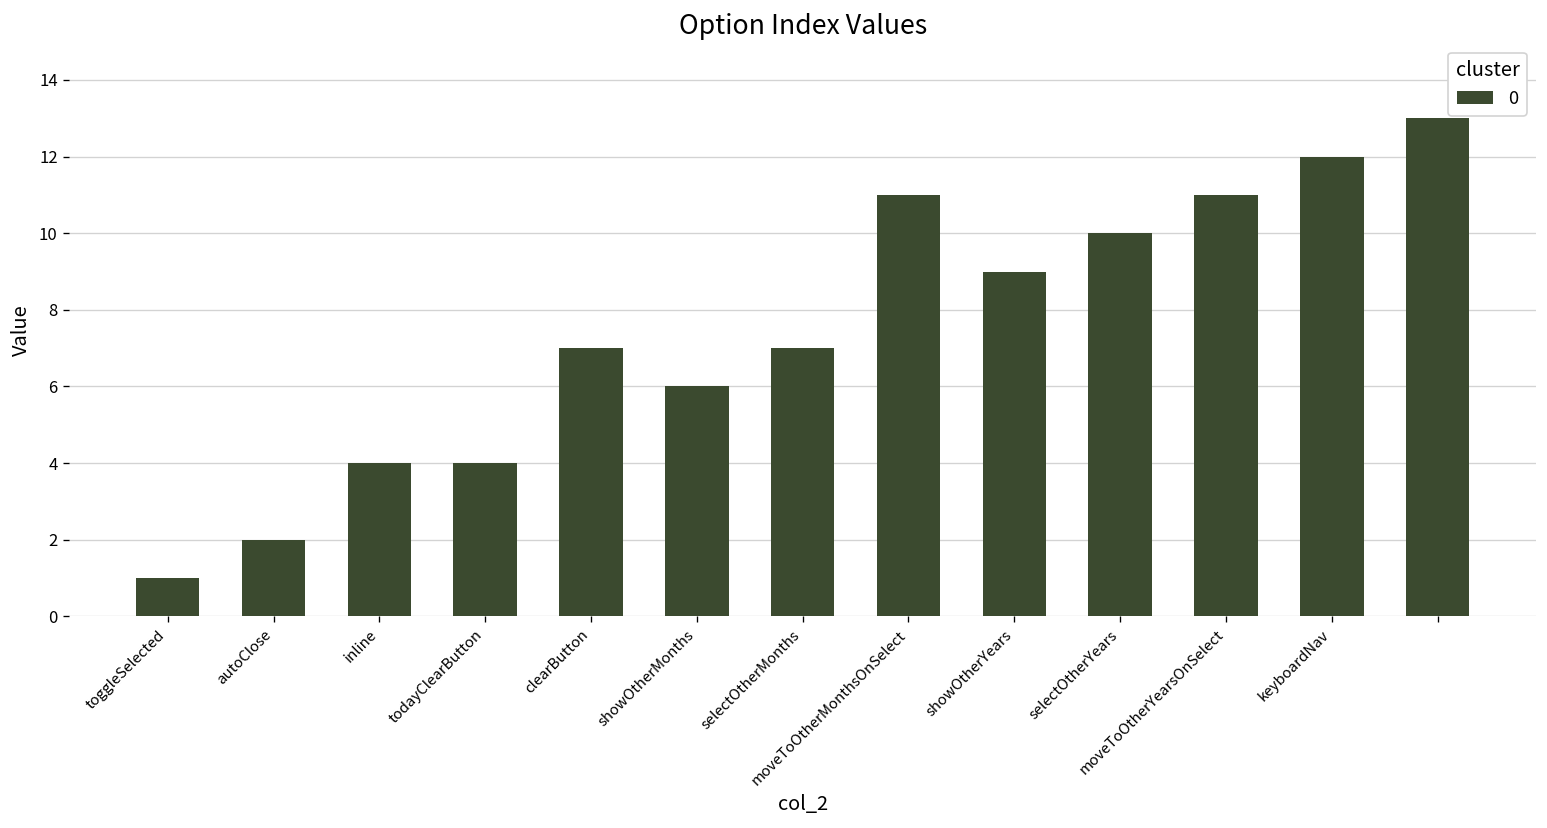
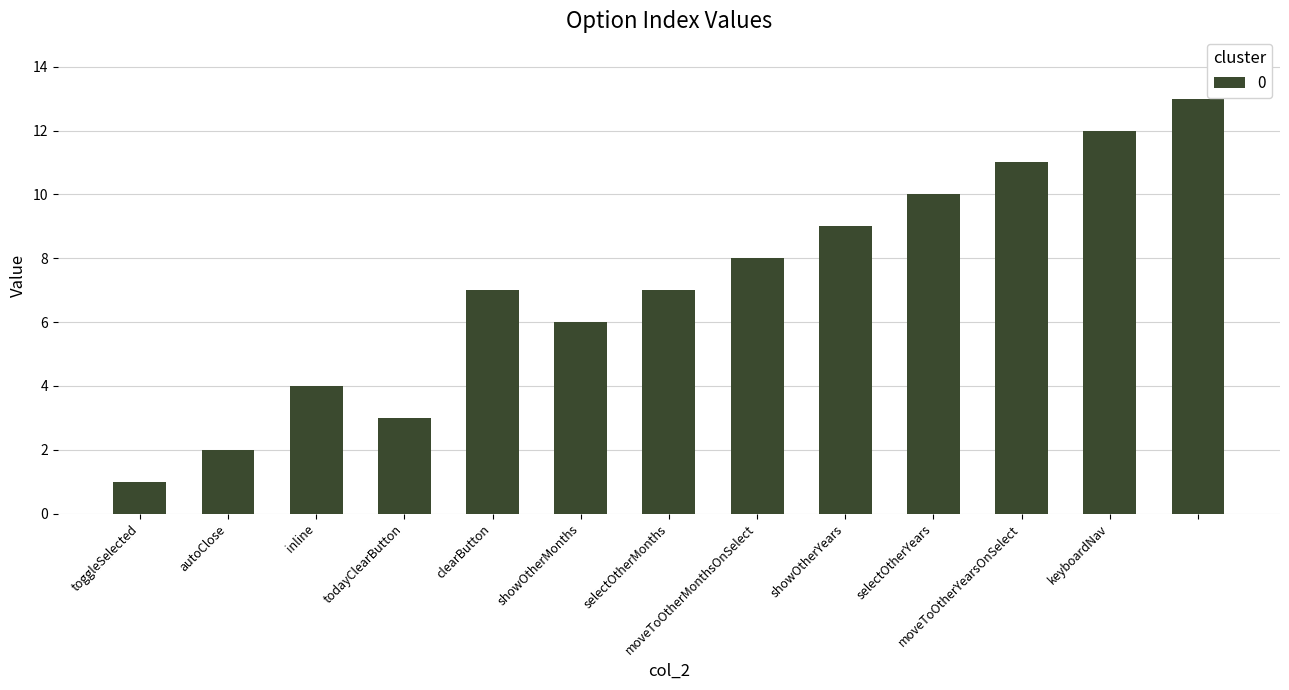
  {
    "toggleSelected": 1,
    "autoClose": 2,
    "inline": 4,
-   "todayClearButton": 4,
+   "todayClearButton": 3,
    "clearButton": 7,
    "showOtherMonths": 6,
    "selectOtherMonths": 7,
-   "moveToOtherMonthsOnSelect": 11,
+   "moveToOtherMonthsOnSelect": 8,
    "showOtherYears": 9,
    "selectOtherYears": 10,
    "moveToOtherYearsOnSelect": 11,
    "keyboardNav": 12
  }
